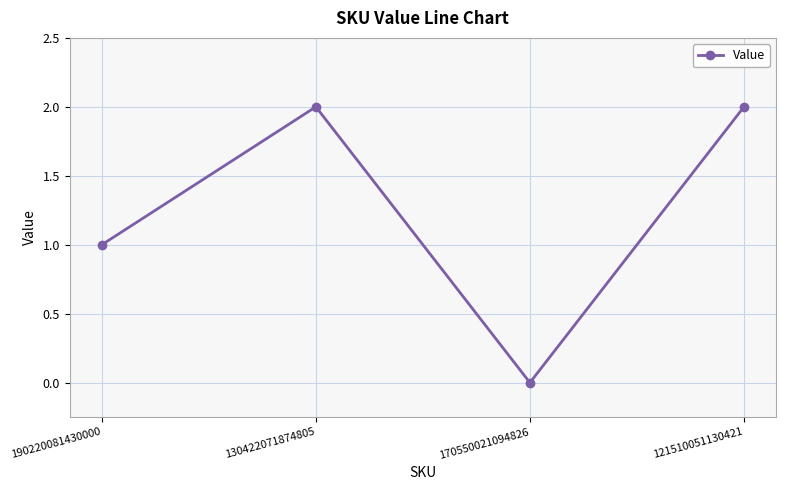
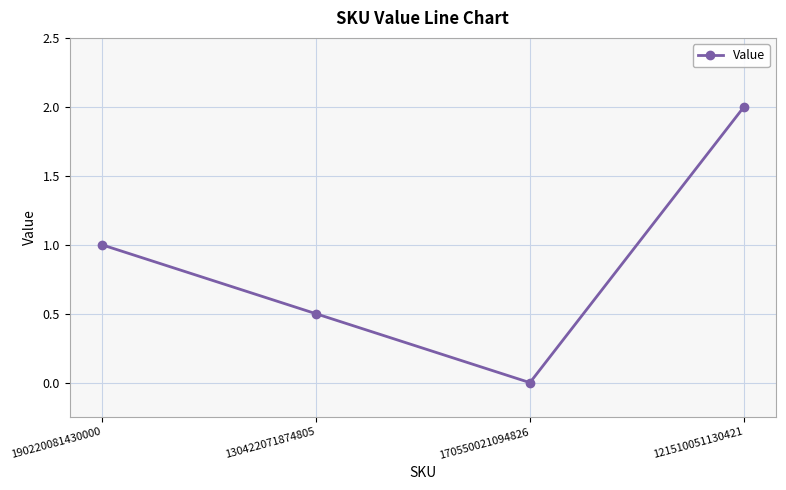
  {
    "190220081430000": 1.00,
-   "130422071874805": 2.00,
+   "130422071874805": 0.50,
    "170550021094826": 0.00,
    "121510051130421": 2.00
  }
